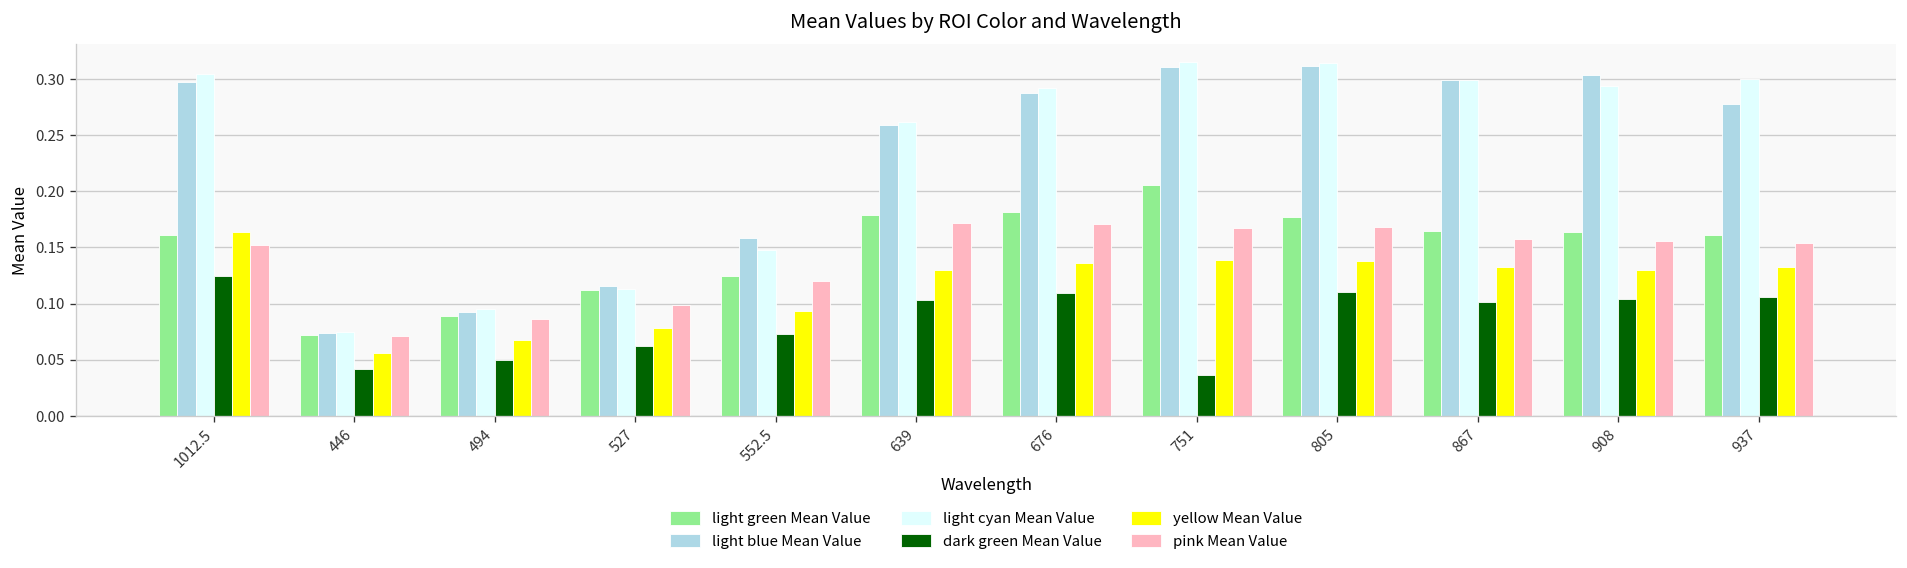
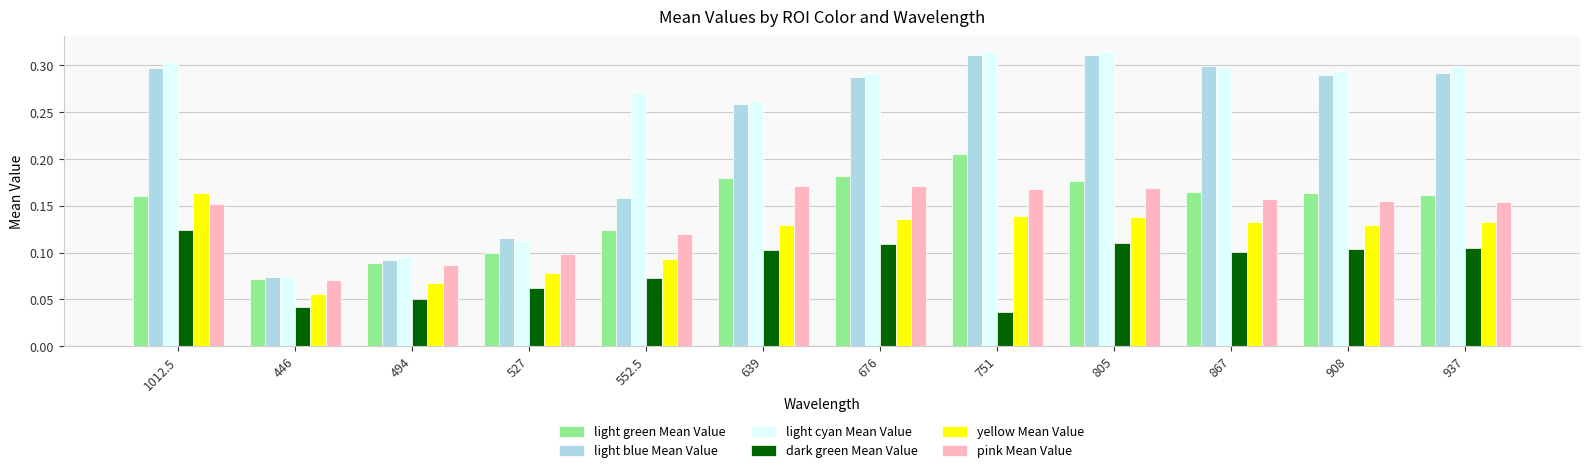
  {
    "light green Mean Value": {
      "1012.5": 0.16,
      "446": 0.07,
      "494": 0.09,
-     "527": 0.11,
+     "527": 0.10,
      "552.5": 0.12,
      "639": 0.18,
      "676": 0.18,
      "751": 0.21,
      "805": 0.18,
      "867": 0.16,
      "908": 0.16,
      "937": 0.16
    },
    "light blue Mean Value": {
      "1012.5": 0.30,
      "446": 0.07,
      "494": 0.09,
      "527": 0.12,
      "552.5": 0.16,
      "639": 0.26,
      "676": 0.29,
      "751": 0.31,
      "805": 0.31,
      "867": 0.30,
-     "908": 0.30,
-     "937": 0.28
+     "908": 0.29,
+     "937": 0.29
    },
    "light cyan Mean Value": {
      "1012.5": 0.30,
      "446": 0.07,
      "494": 0.09,
      "527": 0.11,
-     "552.5": 0.15,
+     "552.5": 0.27,
      "639": 0.26,
      "676": 0.29,
      "751": 0.32,
      "805": 0.31,
      "867": 0.30,
      "908": 0.29,
      "937": 0.30
    },
    "dark green Mean Value": {
      "1012.5": 0.12,
      "446": 0.04,
      "494": 0.05,
      "527": 0.06,
      "552.5": 0.07,
      "639": 0.10,
      "676": 0.11,
      "751": 0.04,
      "805": 0.11,
      "867": 0.10,
      "908": 0.10,
      "937": 0.11
    },
    "yellow Mean Value": {
      "1012.5": 0.16,
      "446": 0.06,
      "494": 0.07,
      "527": 0.08,
      "552.5": 0.09,
      "639": 0.13,
      "676": 0.14,
      "751": 0.14,
      "805": 0.14,
      "867": 0.13,
      "908": 0.13,
      "937": 0.13
    },
    "pink Mean Value": {
      "1012.5": 0.15,
      "446": 0.07,
      "494": 0.09,
      "527": 0.10,
      "552.5": 0.12,
      "639": 0.17,
      "676": 0.17,
      "751": 0.17,
      "805": 0.17,
      "867": 0.16,
      "908": 0.16,
      "937": 0.15
    }
  }
